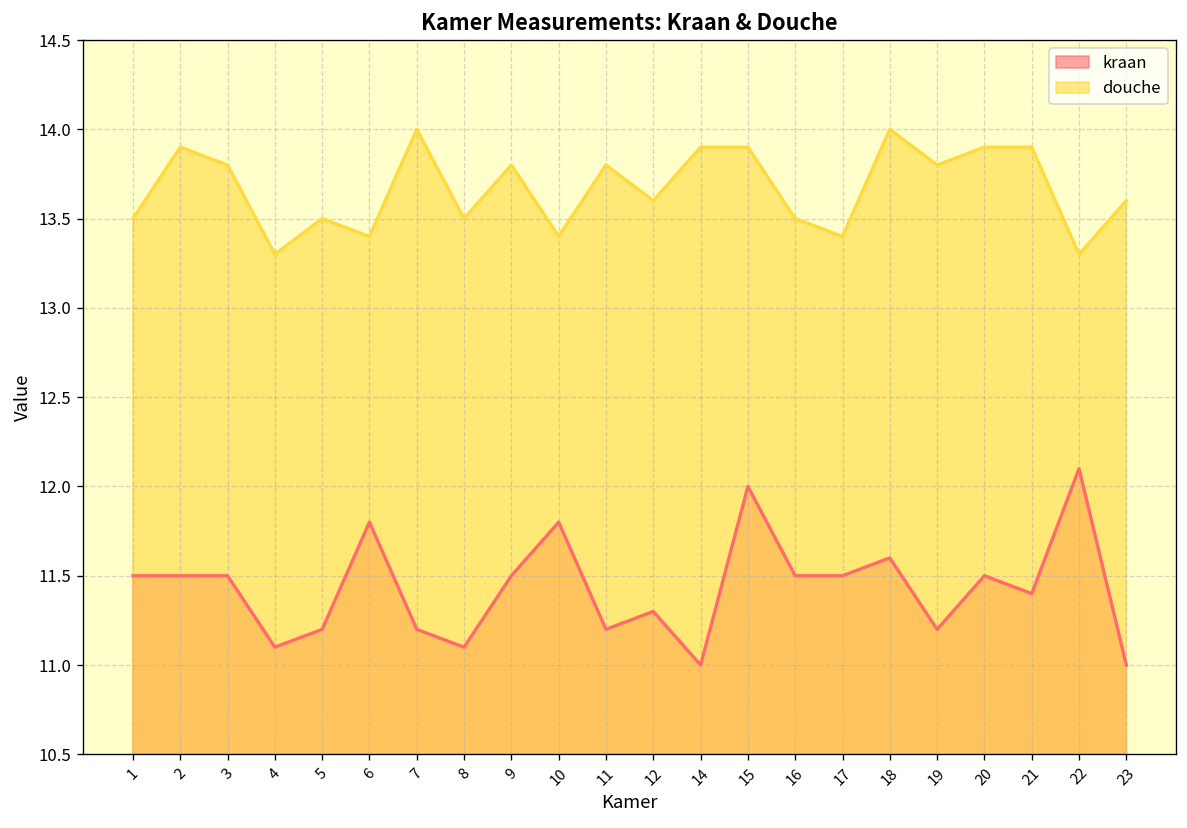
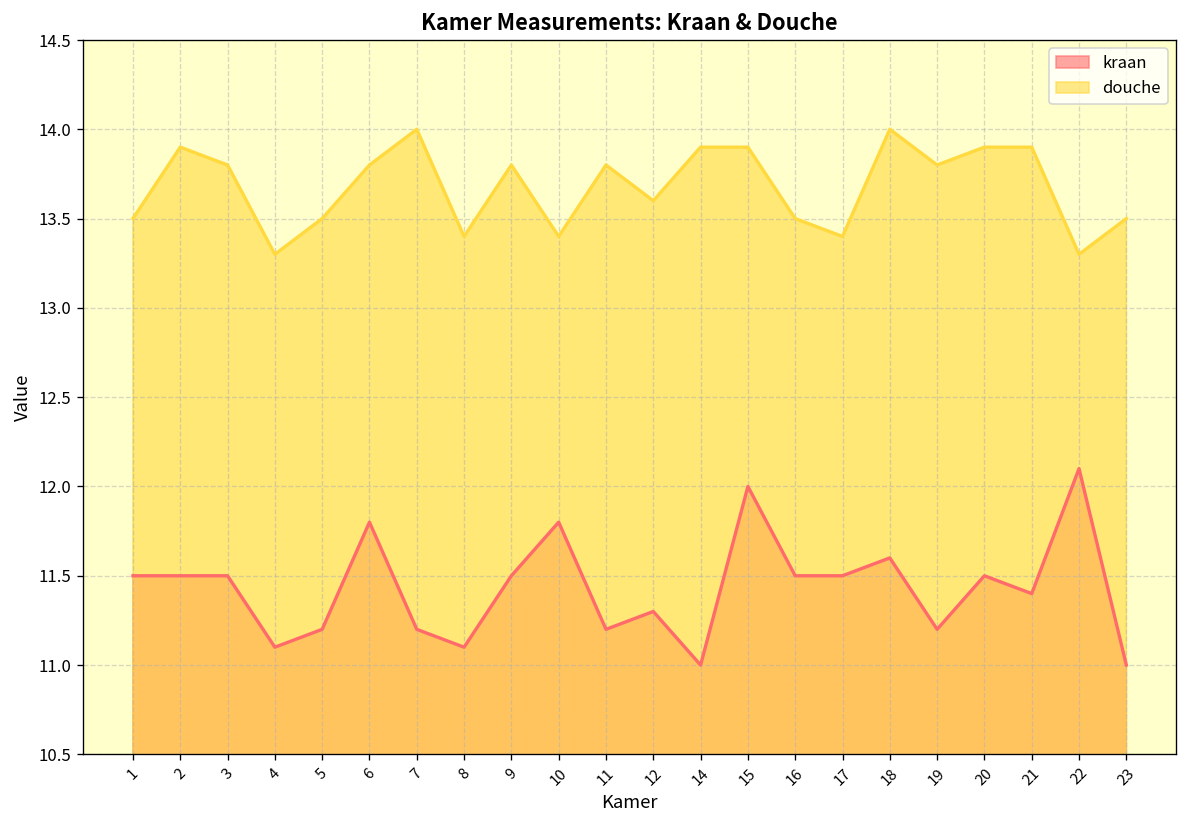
  {
    "kraan": {
      "1": 11.5,
      "2": 11.5,
      "3": 11.5,
      "4": 11.1,
      "5": 11.2,
      "6": 11.8,
      "7": 11.2,
      "8": 11.1,
      "9": 11.5,
      "10": 11.8,
      "11": 11.2,
      "12": 11.3,
      "14": 11.0,
      "15": 12.0,
      "16": 11.5,
      "17": 11.5,
      "18": 11.6,
      "19": 11.2,
      "20": 11.5,
      "21": 11.4,
      "22": 12.1,
      "23": 11.0
    },
    "douche": {
      "1": 13.5,
      "2": 13.9,
      "3": 13.8,
      "4": 13.3,
      "5": 13.5,
-     "6": 13.4,
+     "6": 13.8,
      "7": 14.0,
-     "8": 13.5,
+     "8": 13.4,
      "9": 13.8,
      "10": 13.4,
      "11": 13.8,
      "12": 13.6,
      "14": 13.9,
      "15": 13.9,
      "16": 13.5,
      "17": 13.4,
      "18": 14.0,
      "19": 13.8,
      "20": 13.9,
      "21": 13.9,
      "22": 13.3,
-     "23": 13.6
+     "23": 13.5
    }
  }
